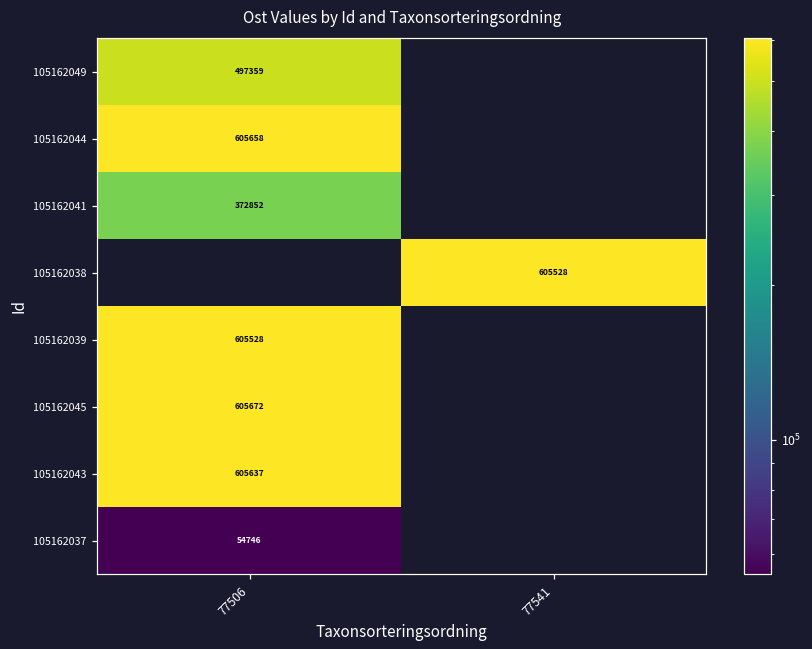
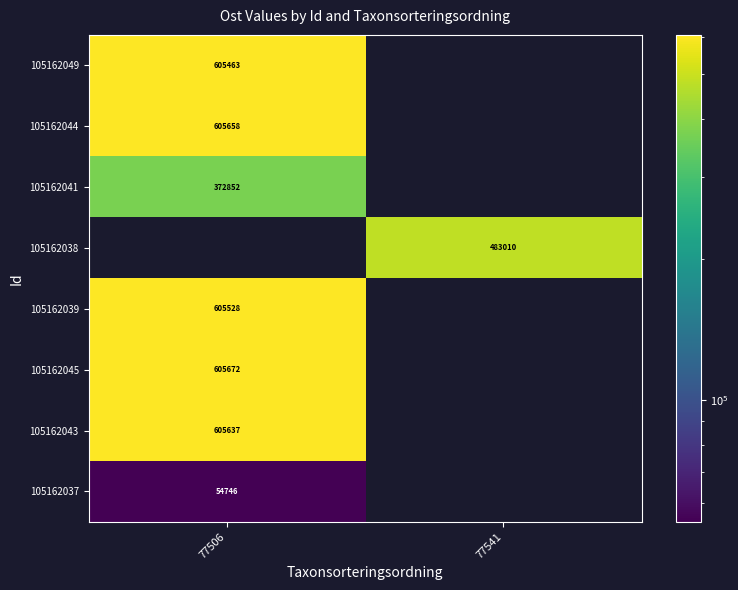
  {
    "105162049": {
-     "77506": 497359
+     "77506": 605463
    },
    "105162044": {
      "77506": 605658
    },
    "105162041": {
      "77506": 372852
    },
    "105162038": {
-     "77541": 605528
+     "77541": 483010
    },
    "105162039": {
      "77506": 605528
    },
    "105162045": {
      "77506": 605672
    },
    "105162043": {
      "77506": 605637
    },
    "105162037": {
      "77506": 54746
    }
  }
